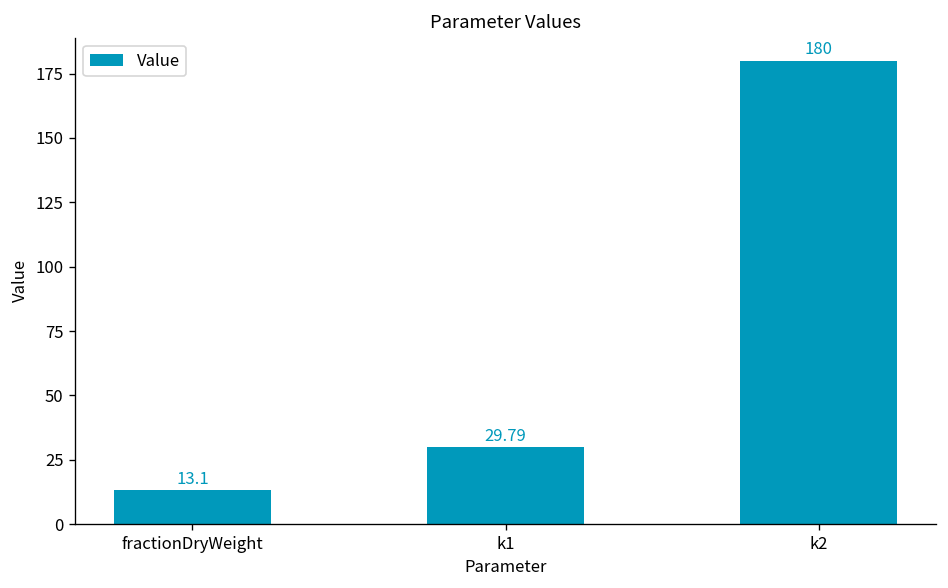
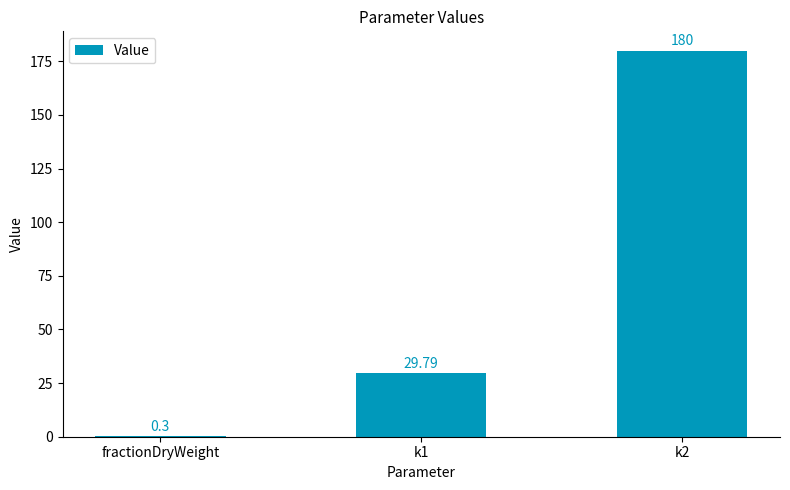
  {
-   "fractionDryWeight": 13.1,
+   "fractionDryWeight": 0.3,
    "k1": 29.79,
    "k2": 180
  }
